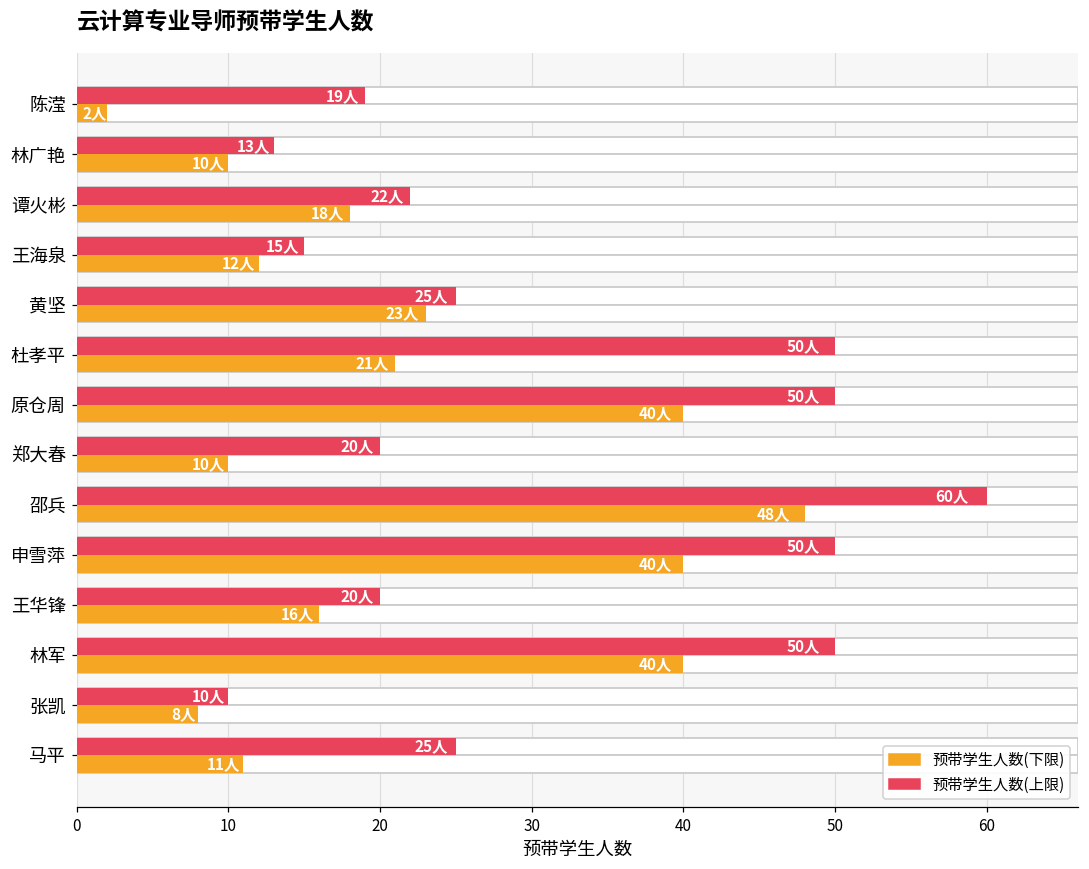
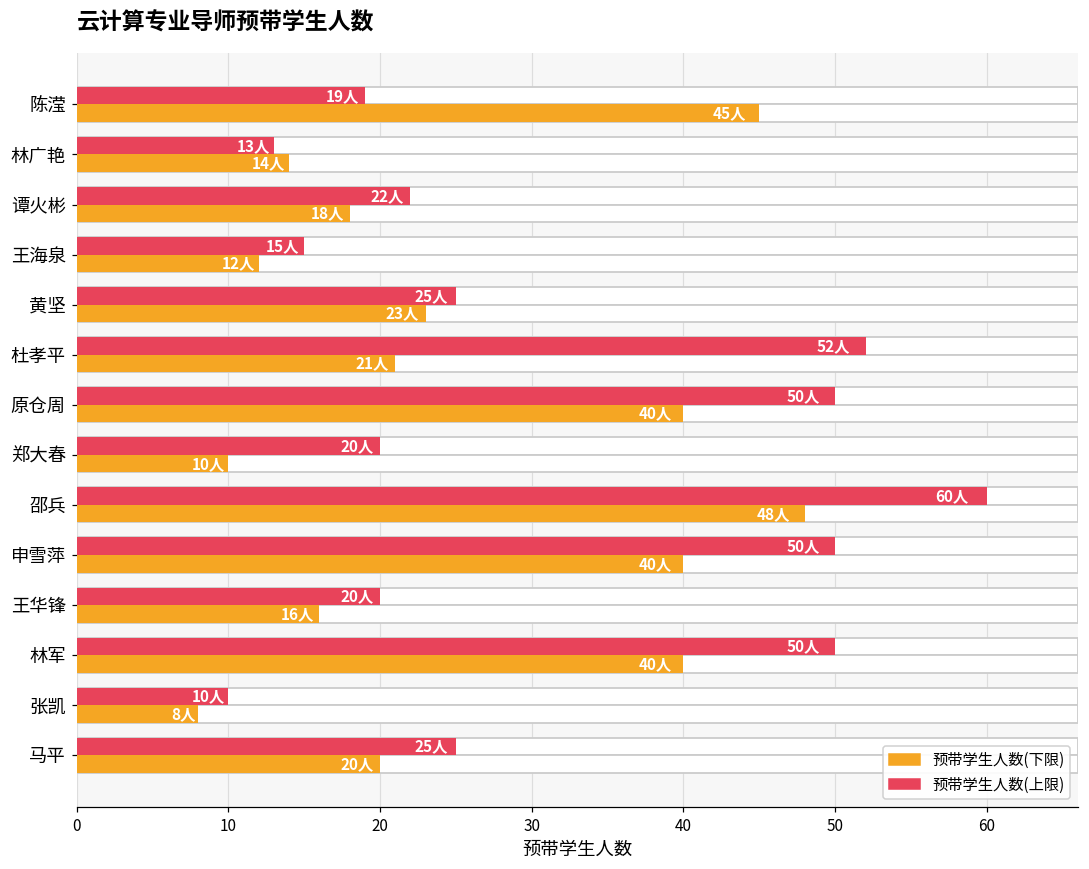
  {
    "预带学生人数(上限)": {
-     "杜孝平": "50人"
+     "杜孝平": "52人"
    },
    "预带学生人数(下限)": {
-     "陈滢": "2人",
-     "林广艳": "10人",
-     "马平": "11人"
+     "陈滢": "45人",
+     "林广艳": "14人",
+     "马平": "20人"
    }
  }
